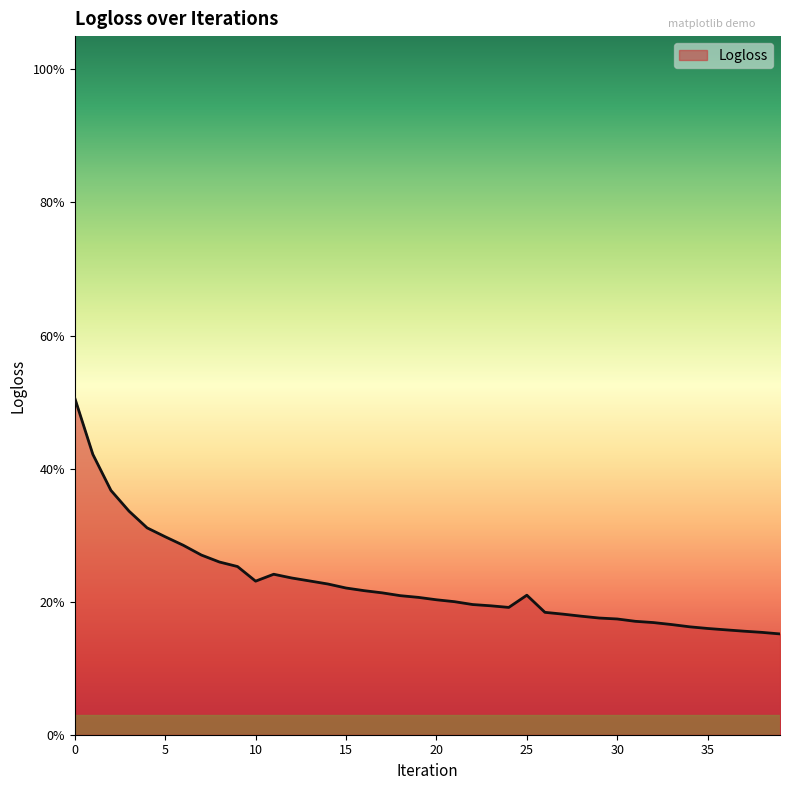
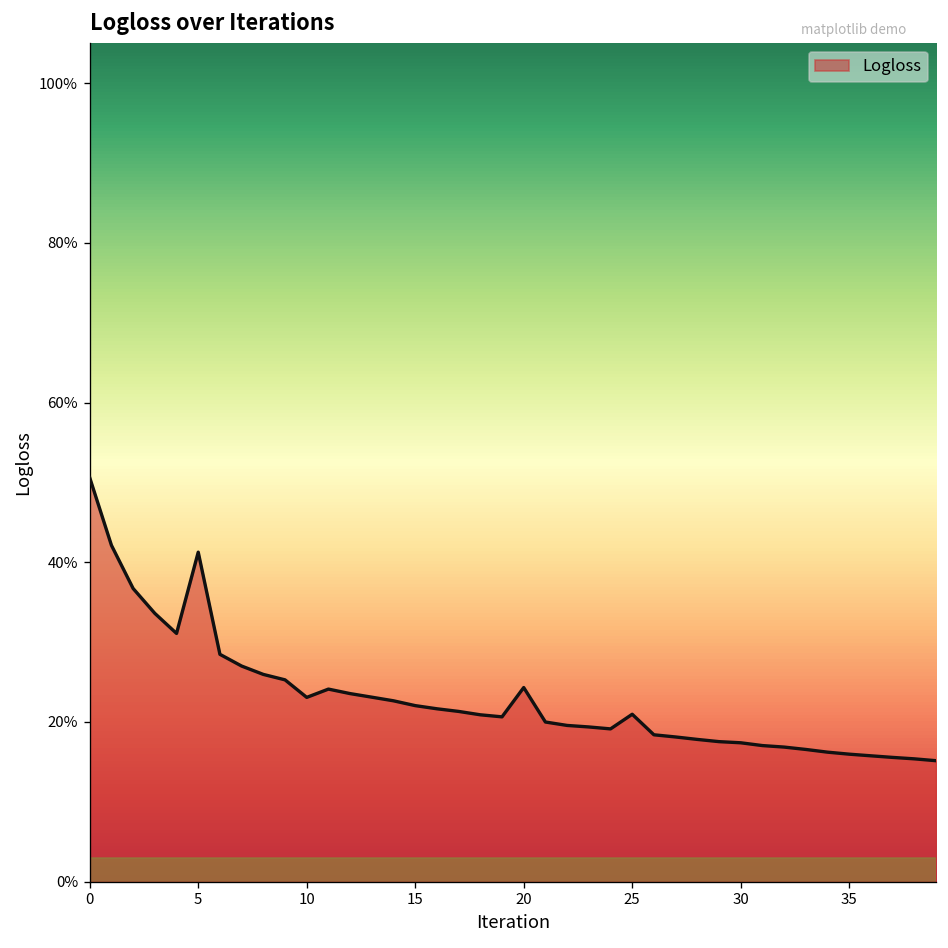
  {
    "0": "51%",
-   "5": "30%",
+   "5": "41%",
    "10": "23%",
    "15": "22%",
-   "20": "20%",
+   "20": "24%",
    "25": "21%",
    "30": "17%",
    "35": "16%"
  }
